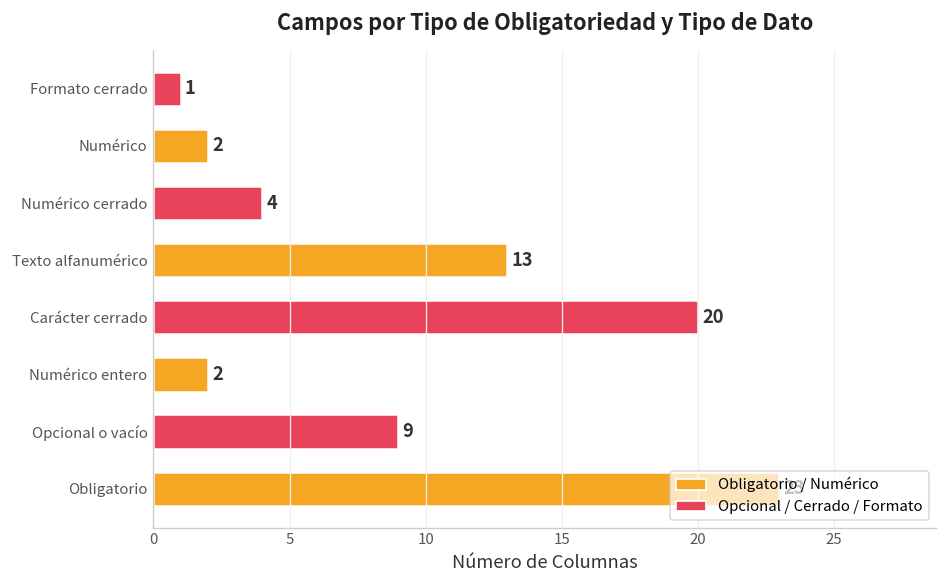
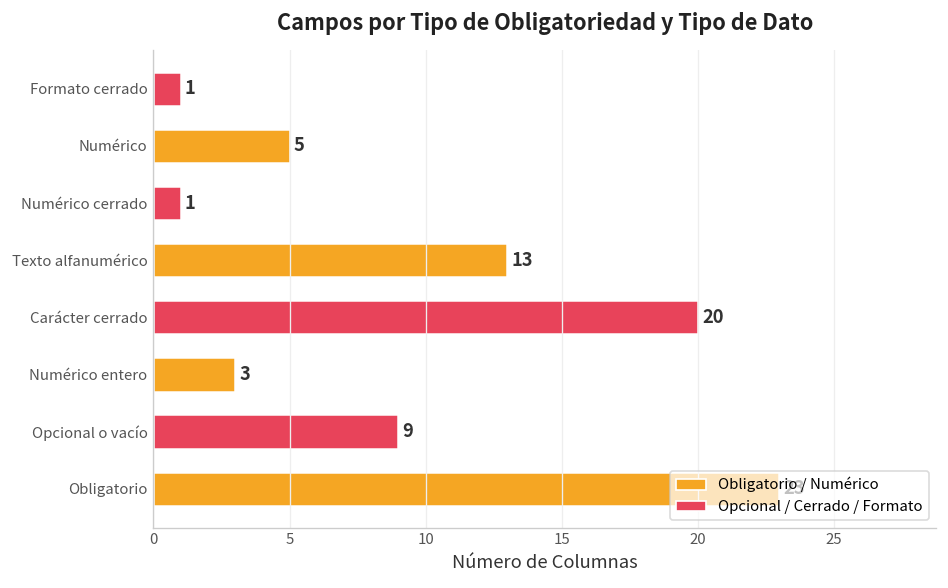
  {
    "Formato cerrado": 1,
-   "Numérico": 2,
-   "Numérico cerrado": 4,
+   "Numérico": 5,
+   "Numérico cerrado": 1,
    "Texto alfanumérico": 13,
    "Carácter cerrado": 20,
-   "Numérico entero": 2,
+   "Numérico entero": 3,
    "Opcional o vacío": 9
  }
